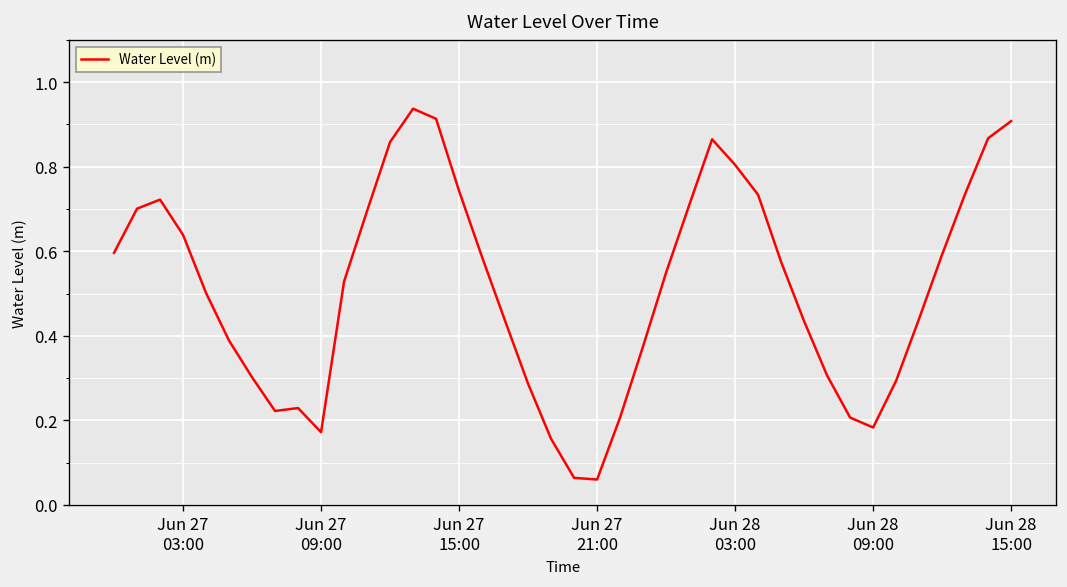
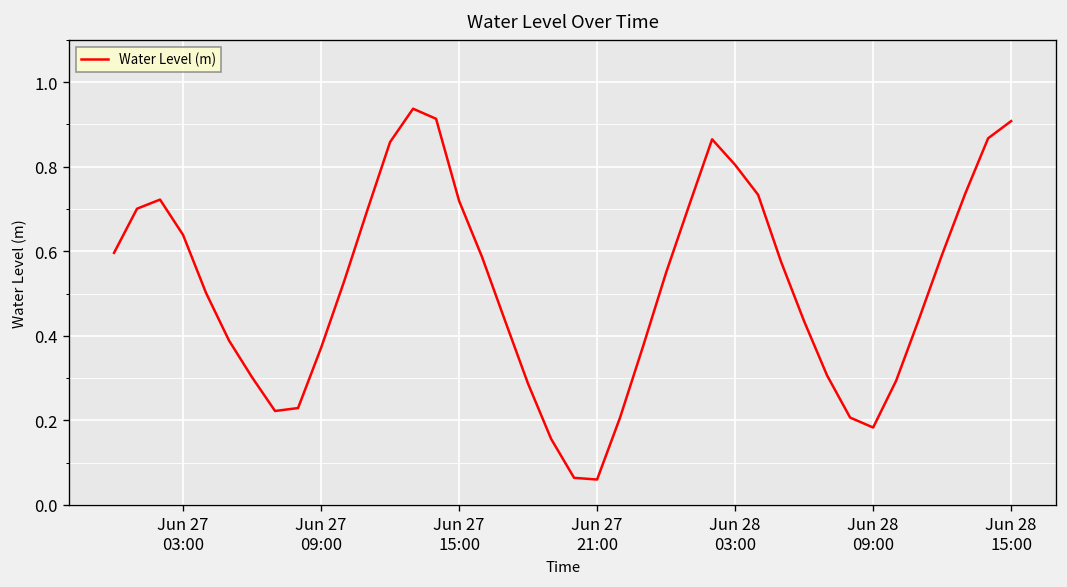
  {
    "Jun 27 03:00": 0.64,
-   "Jun 27 09:00": 0.17,
-   "Jun 27 15:00": 0.74,
+   "Jun 27 09:00": 0.37,
+   "Jun 27 15:00": 0.72,
    "Jun 27 21:00": 0.06,
    "Jun 28 03:00": 0.80,
    "Jun 28 09:00": 0.18,
    "Jun 28 15:00": 0.91
  }
